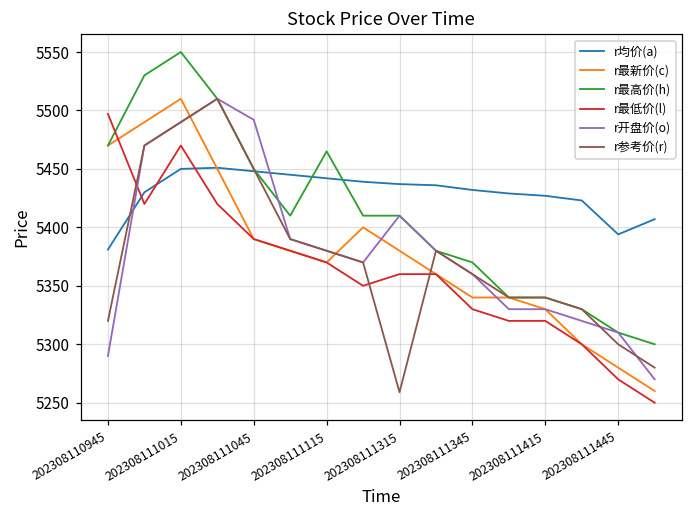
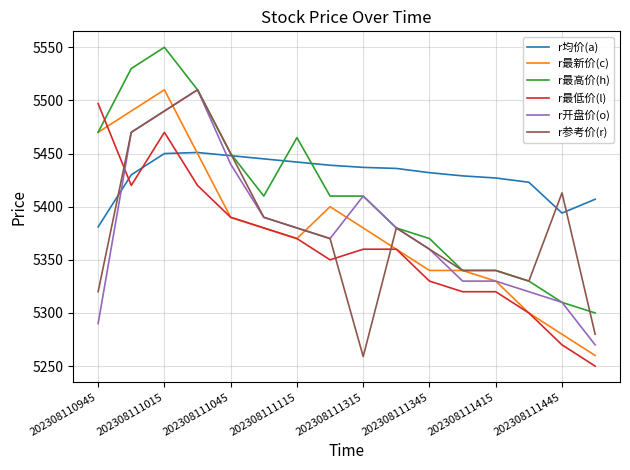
  {
    "r均价(a)": {
      "202308110945": 5381,
      "202308111015": 5450,
      "202308111115": 5442,
      "202308111315": 5437,
      "202308111345": 5432,
      "202308111415": 5427,
      "202308111445": 5394
    },
    "r最新价(c)": {
      "202308111015": 5510,
      "202308111315": 5380,
      "202308111345": 5340,
      "202308111445": 5280
    },
    "r最高价(h)": {
      "202308111015": 5550,
      "202308111115": 5465,
      "202308111345": 5370
    },
    "r最低价(l)": {
      "202308110945": 5497,
      "202308111015": 5470,
      "202308111315": 5360,
      "202308111345": 5330,
      "202308111415": 5320,
      "202308111445": 5270
    },
    "r开盘价(o)": {
      "202308110945": 5290,
-     "202308111045": 5492
+     "202308111045": 5440
    },
    "r参考价(r)": {
      "202308110945": 5320,
      "202308111315": 5259,
-     "202308111445": 5300
+     "202308111445": 5413
    }
  }
